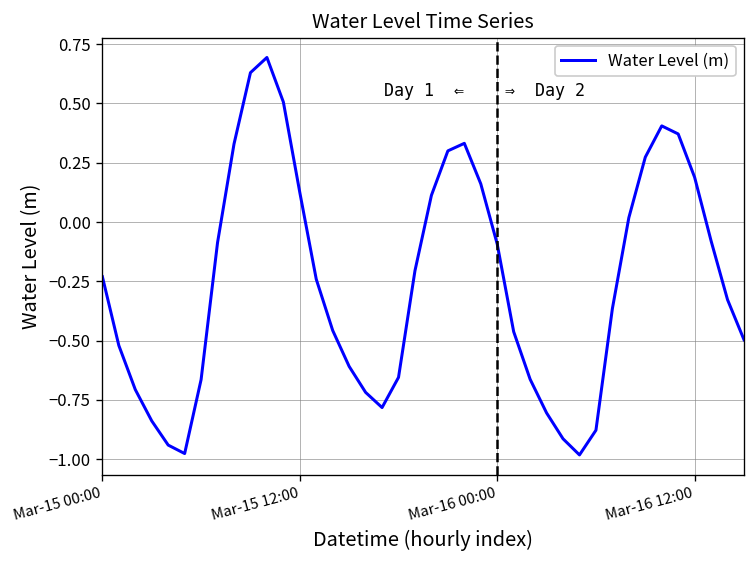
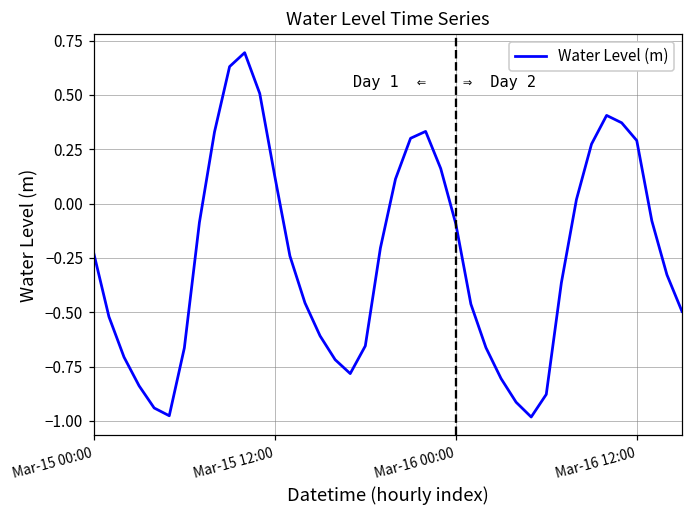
  {
    "Mar-15 00:00": -0.23,
    "Mar-15 12:00": 0.12,
    "Mar-16 00:00": -0.09,
-   "Mar-16 12:00": 0.19
+   "Mar-16 12:00": 0.29
  }
